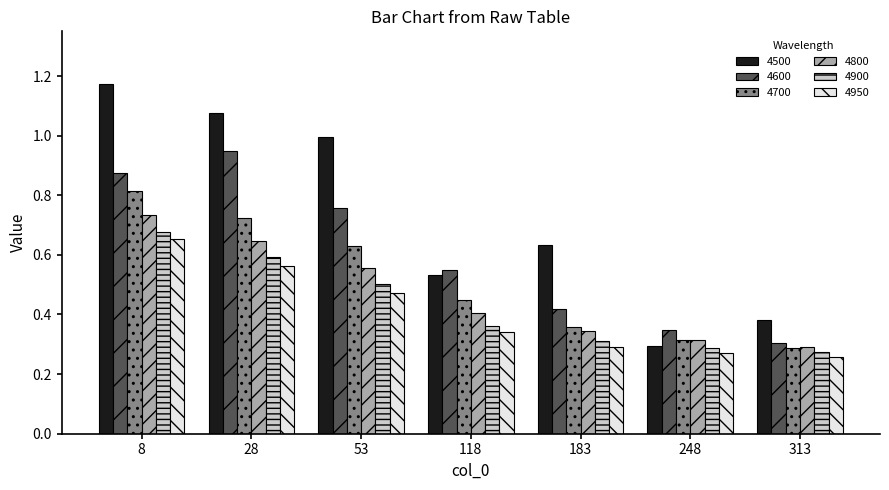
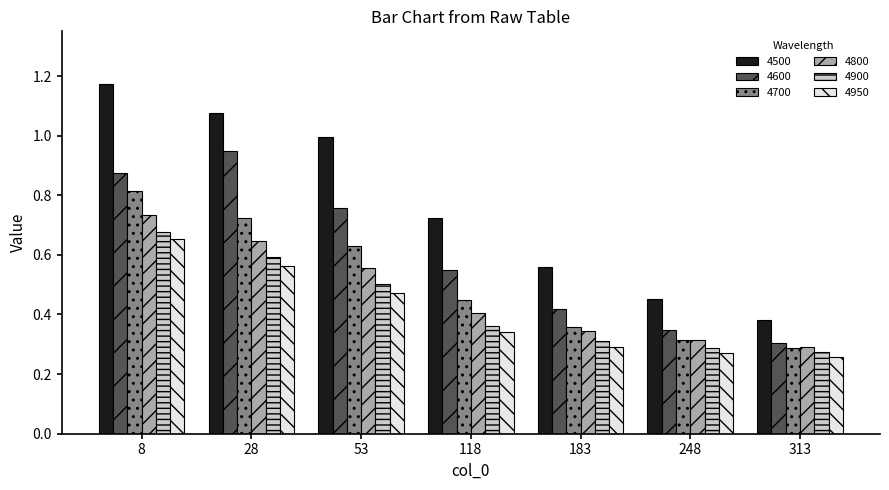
  {
    "4500": {
      "8": 1.17,
      "28": 1.07,
      "53": 1.00,
-     "118": 0.53,
-     "183": 0.63,
-     "248": 0.29,
+     "118": 0.73,
+     "183": 0.56,
+     "248": 0.45,
      "313": 0.38
    },
    "4600": {
      "8": 0.87,
      "28": 0.95,
      "53": 0.76,
      "118": 0.55,
      "183": 0.42,
      "248": 0.35,
      "313": 0.30
    }
  }
